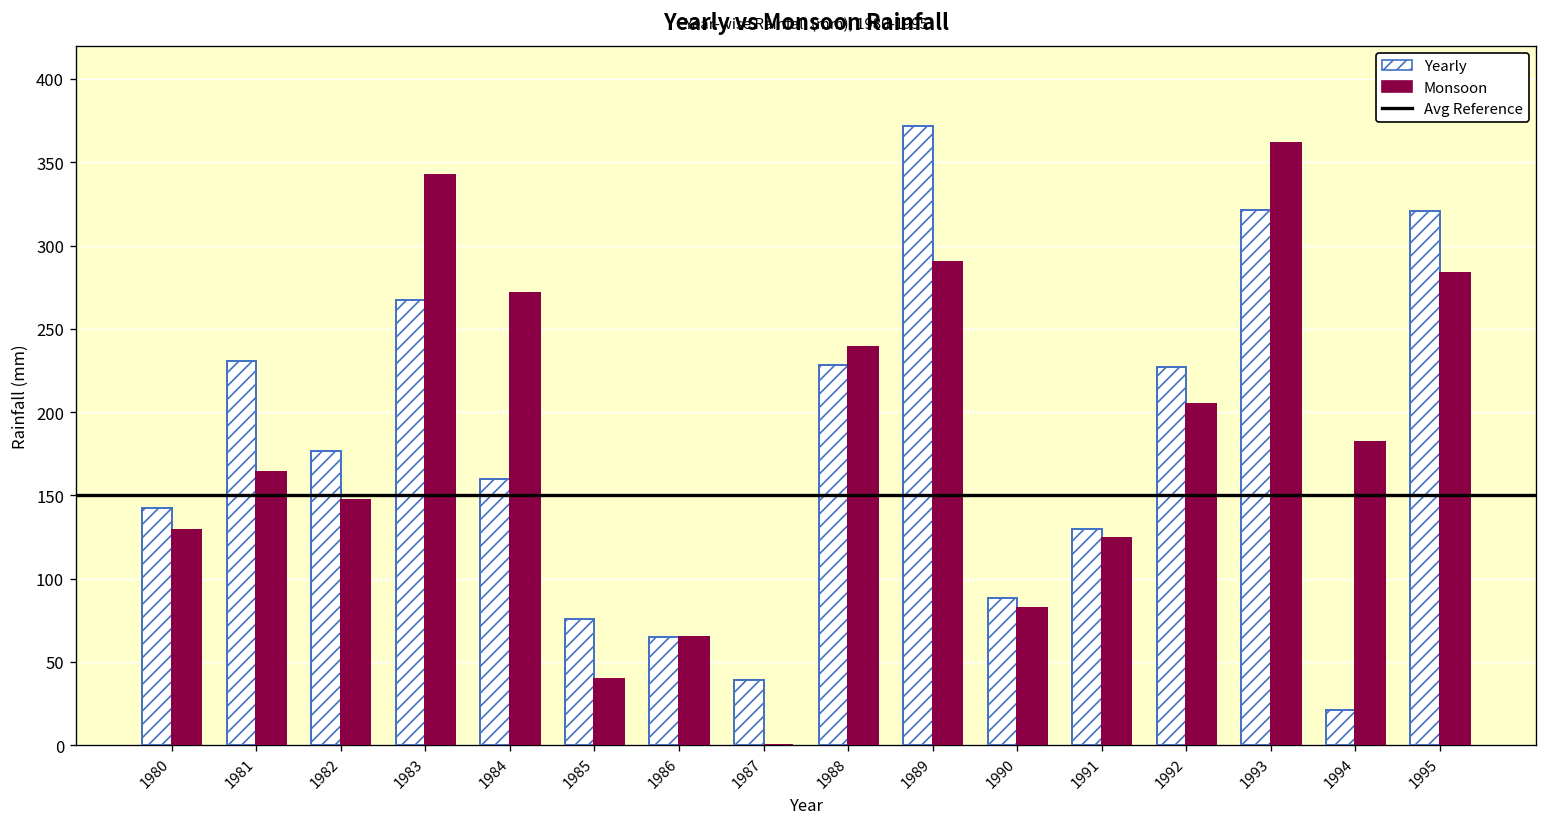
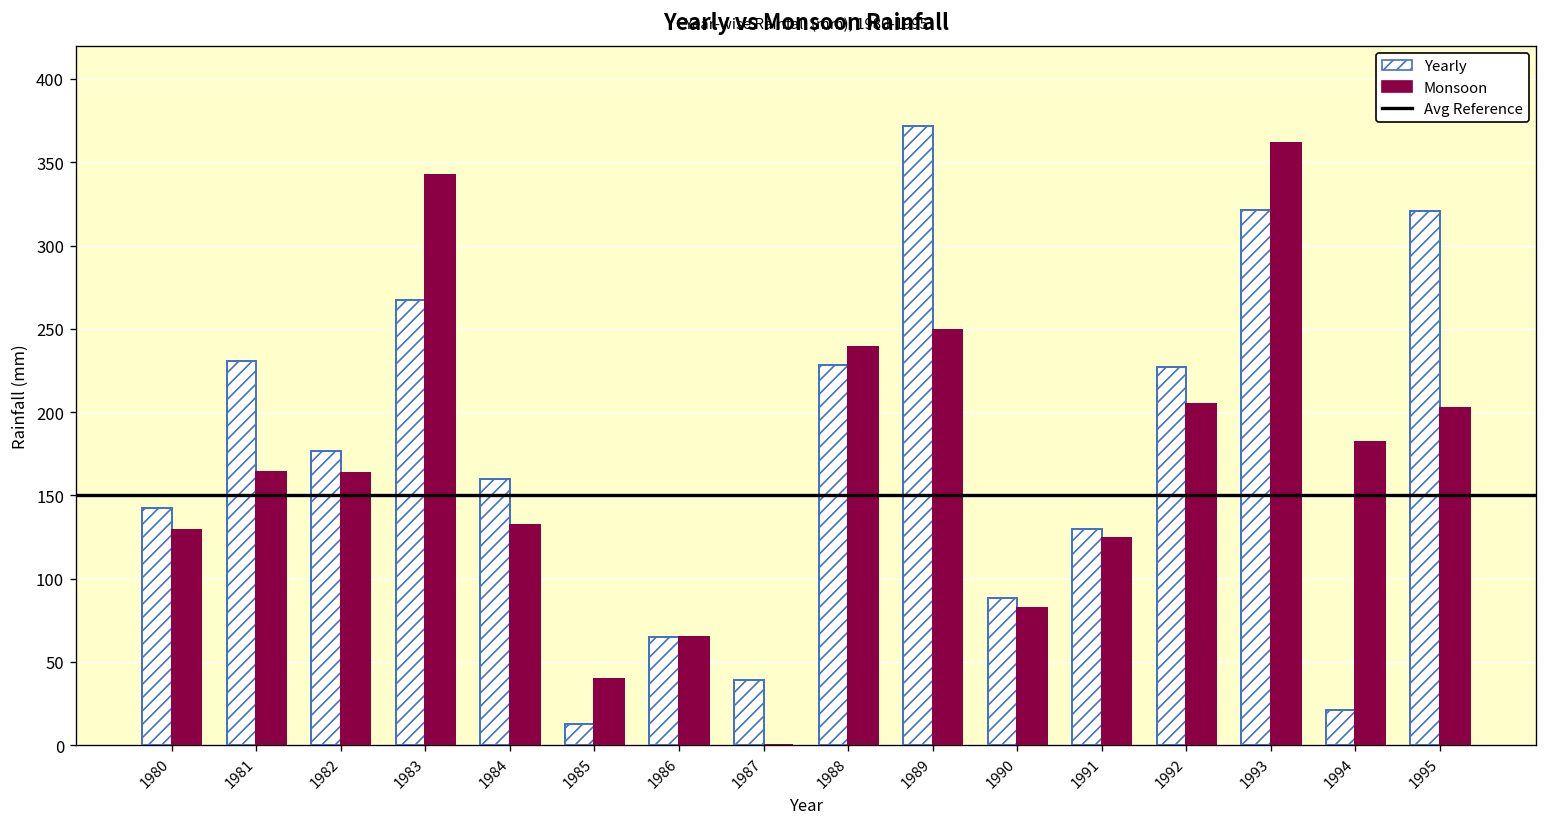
  {
    "Yearly": {
      "1980": 143,
      "1981": 231,
      "1982": 177,
      "1983": 267,
      "1984": 160,
-     "1985": 76,
+     "1985": 13,
      "1986": 65,
      "1987": 39,
      "1988": 228,
      "1989": 372,
      "1990": 88,
      "1991": 130,
      "1992": 227,
      "1993": 322,
      "1994": 21,
      "1995": 321
    },
    "Monsoon": {
      "1980": 129,
      "1981": 164,
-     "1982": 148,
+     "1982": 164,
      "1983": 342,
-     "1984": 271,
+     "1984": 133,
      "1985": 40,
      "1986": 65,
      "1987": 0,
      "1988": 239,
-     "1989": 290,
+     "1989": 249,
      "1990": 82,
      "1991": 125,
      "1992": 205,
      "1993": 362,
      "1994": 182,
-     "1995": 284
+     "1995": 202
    }
  }
